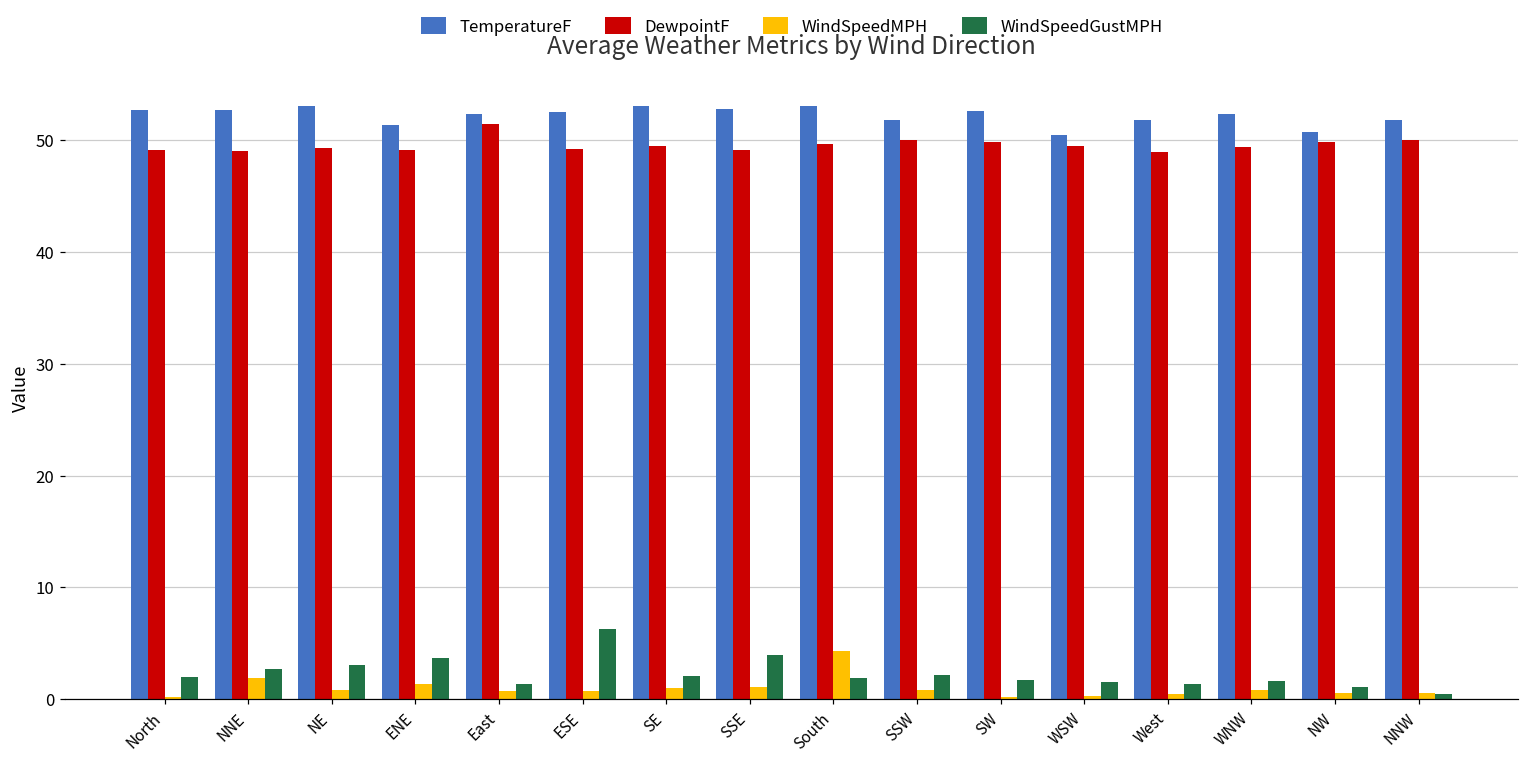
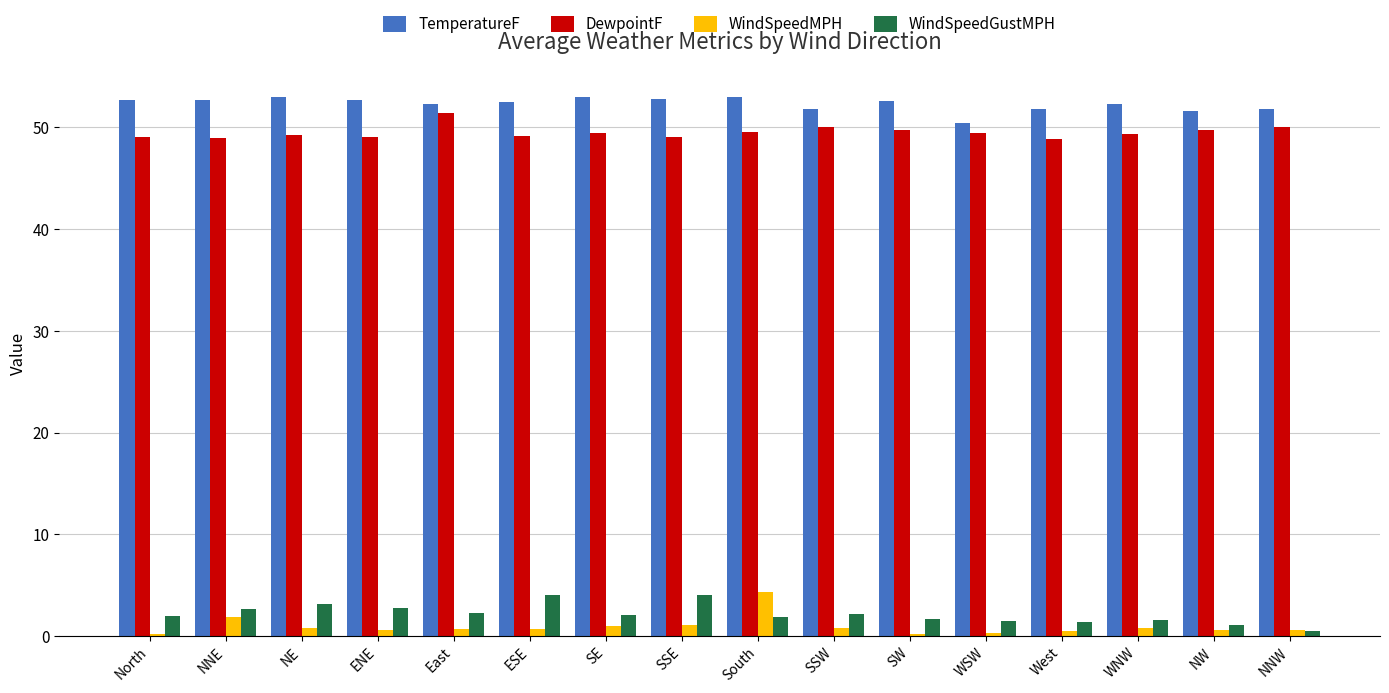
  {
    "TemperatureF": {
      "North": 52.7,
      "NNE": 52.7,
      "NE": 53.0,
-     "ENE": 51.3,
+     "ENE": 52.7,
      "East": 52.3,
      "ESE": 52.5,
      "SE": 53.0,
      "SSE": 52.8,
      "South": 53.0,
      "SSW": 51.8,
      "SW": 52.6,
      "WSW": 50.4,
      "West": 51.8,
      "WNW": 52.3,
-     "NW": 50.7,
+     "NW": 51.6,
      "NNW": 51.8
    },
    "DewpointF": {
      "North": 49.1,
      "NNE": 49.0,
      "NE": 49.3,
      "ENE": 49.1,
      "East": 51.4,
      "ESE": 49.2,
      "SE": 49.5,
      "SSE": 49.1,
      "South": 49.6,
      "SSW": 50.0,
      "SW": 49.8,
      "WSW": 49.5,
      "West": 48.9,
      "WNW": 49.4,
      "NW": 49.8,
      "NNW": 50.0
    },
    "WindSpeedMPH": {
      "NNE": 1.9,
      "NE": 0.8,
-     "ENE": 1.4,
+     "ENE": 0.6,
      "East": 0.7,
      "ESE": 0.7,
      "SE": 1.0,
      "SSE": 1.1,
      "South": 4.3,
      "SSW": 0.8,
      "WSW": 0.3,
      "West": 0.5,
      "WNW": 0.8,
      "NW": 0.6,
      "NNW": 0.6
    },
    "WindSpeedGustMPH": {
      "North": 2.0,
      "NNE": 2.7,
      "NE": 3.1,
-     "ENE": 3.7,
-     "East": 1.4,
-     "ESE": 6.3,
+     "ENE": 2.8,
+     "East": 2.3,
+     "ESE": 4.0,
      "SE": 2.1,
      "SSE": 4.0,
      "South": 1.9,
      "SSW": 2.2,
      "SW": 1.7,
      "WSW": 1.5,
      "West": 1.4,
      "WNW": 1.6,
      "NW": 1.1,
      "NNW": 0.5
    }
  }
